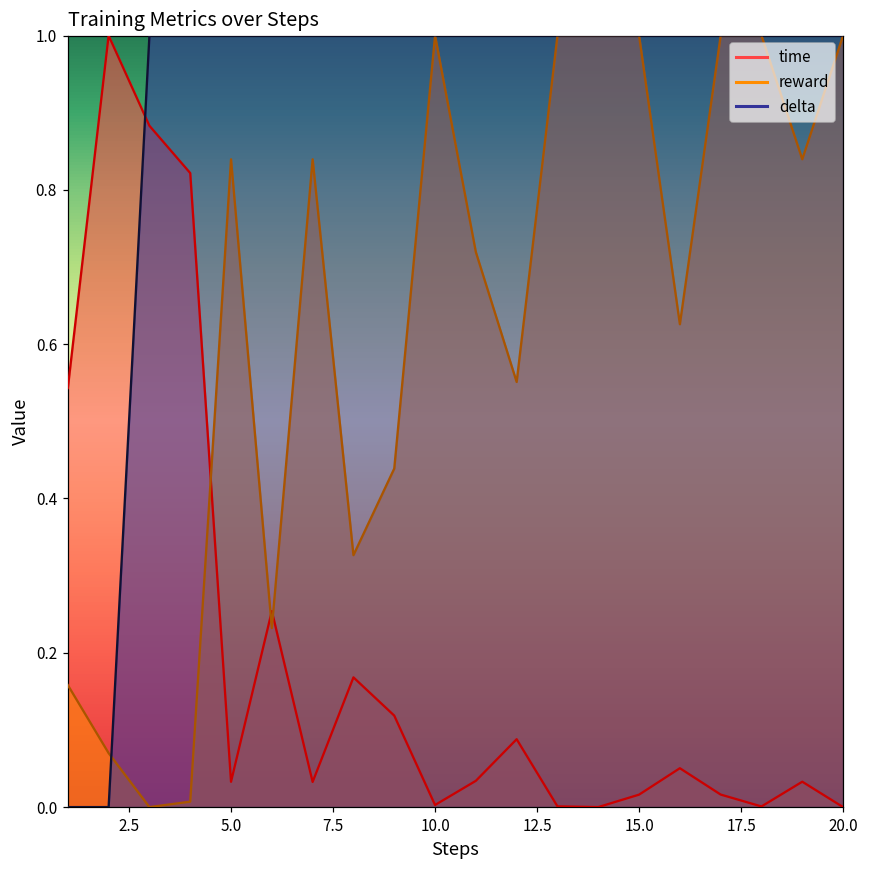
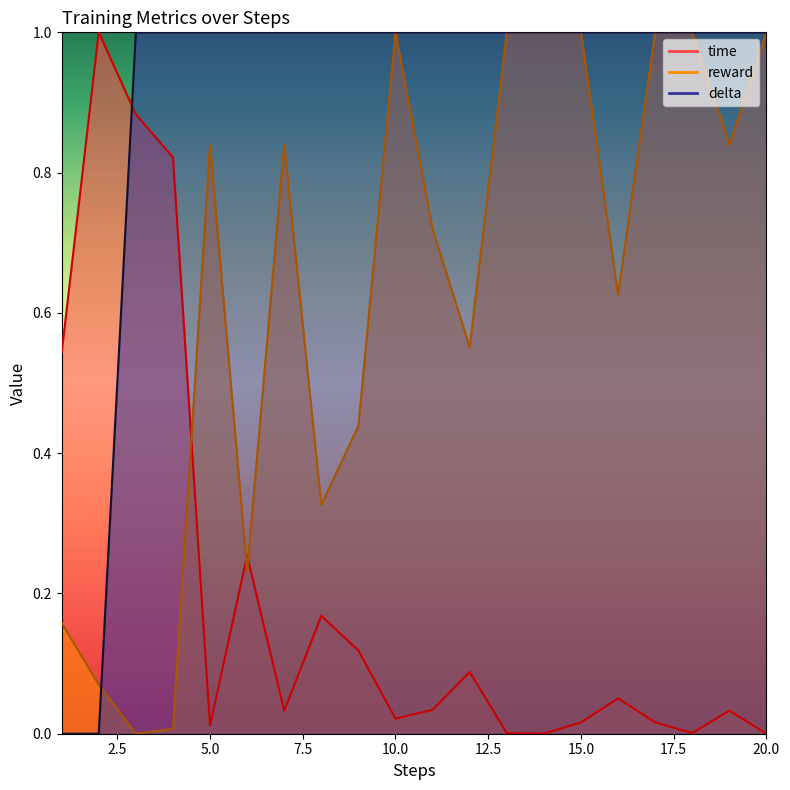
  {
    "time": {
-     "5.0": 0.03,
-     "10.0": 0.00,
+     "5.0": 0.01,
+     "10.0": 0.02,
      "15.0": 0.02,
      "20.0": 0.00
    },
    "reward": {
      "5.0": 0.84
    },
    "delta": {
      "5.0": 1.00
    }
  }
